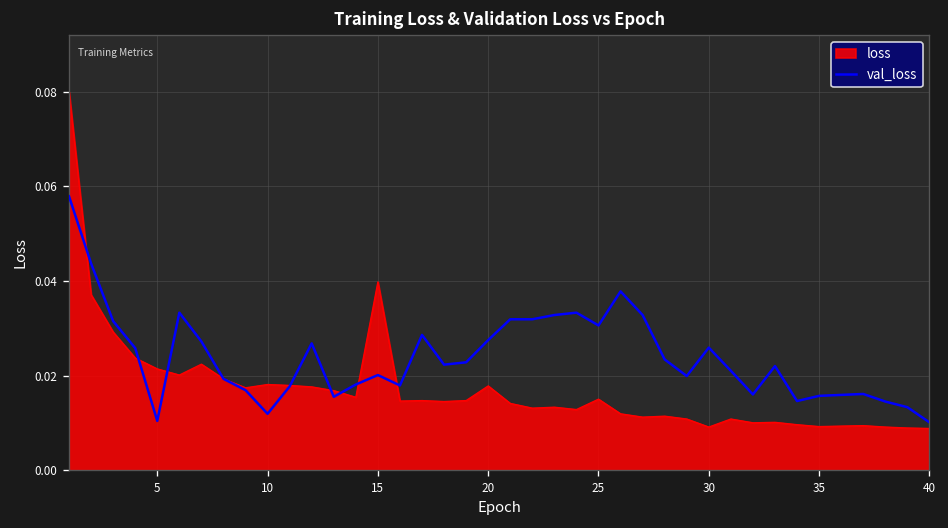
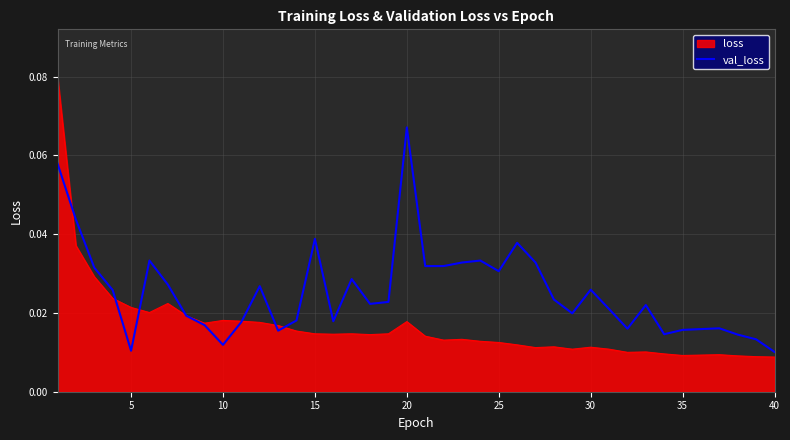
  {
    "loss": {
      "5": 0.021,
      "10": 0.018,
-     "15": 0.040,
+     "15": 0.015,
      "20": 0.018,
-     "25": 0.015,
-     "30": 0.009,
+     "25": 0.013,
+     "30": 0.011,
      "35": 0.009,
      "40": 0.009
    },
    "val_loss": {
      "5": 0.010,
      "10": 0.012,
-     "15": 0.020,
-     "20": 0.028,
+     "15": 0.039,
+     "20": 0.067,
      "25": 0.031,
      "30": 0.026,
      "35": 0.016,
      "40": 0.010
    }
  }
